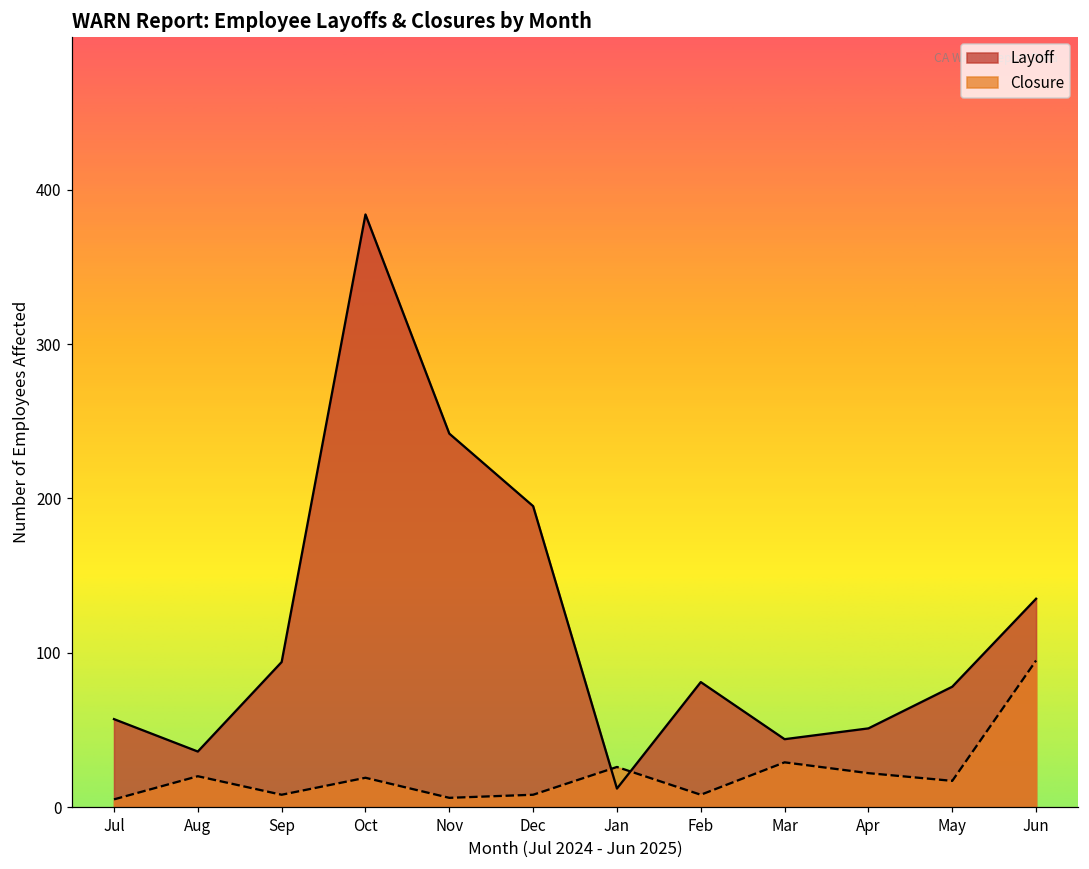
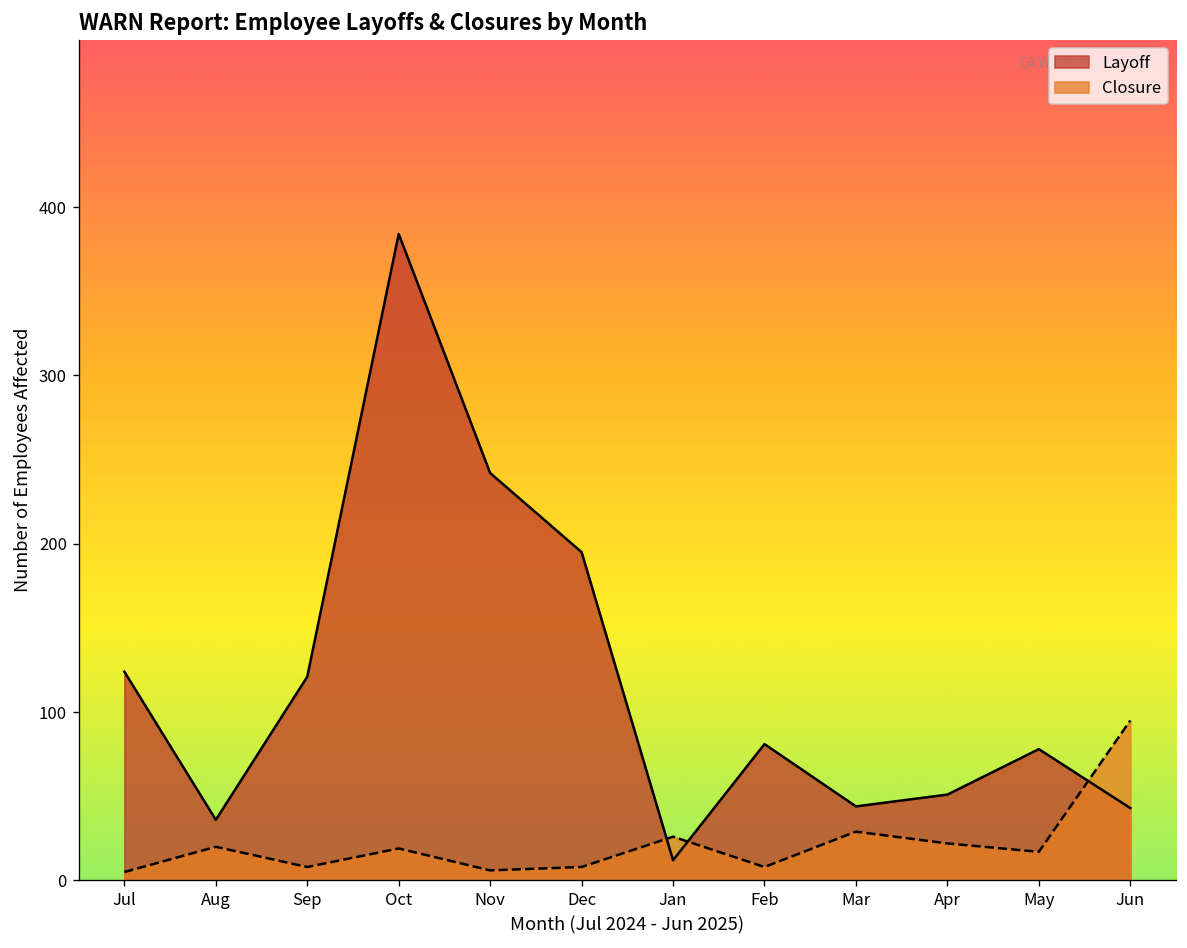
  {
    "Layoff": {
-     "Jul": 57,
+     "Jul": 124,
      "Aug": 36,
-     "Sep": 94,
+     "Sep": 121,
      "Oct": 384,
      "Nov": 242,
      "Dec": 195,
      "Jan": 12,
      "Feb": 81,
      "Mar": 44,
      "Apr": 51,
      "May": 78,
-     "Jun": 135
+     "Jun": 43
    },
    "Closure": {
      "Jul": 5,
      "Aug": 20,
      "Sep": 8,
      "Oct": 19,
      "Nov": 6,
      "Dec": 8,
      "Jan": 26,
      "Feb": 8,
      "Mar": 29,
      "Apr": 22,
      "May": 17,
      "Jun": 95
    }
  }
